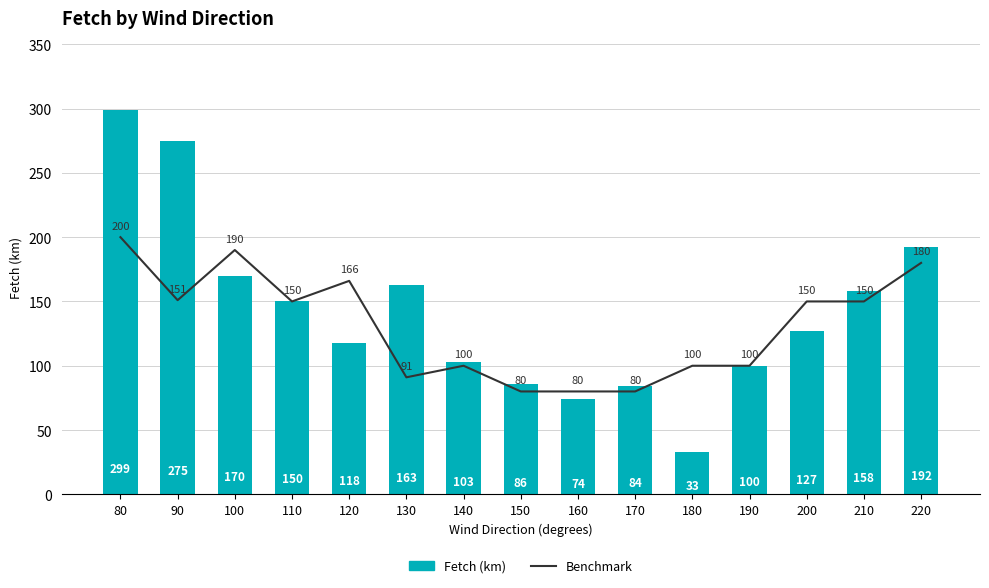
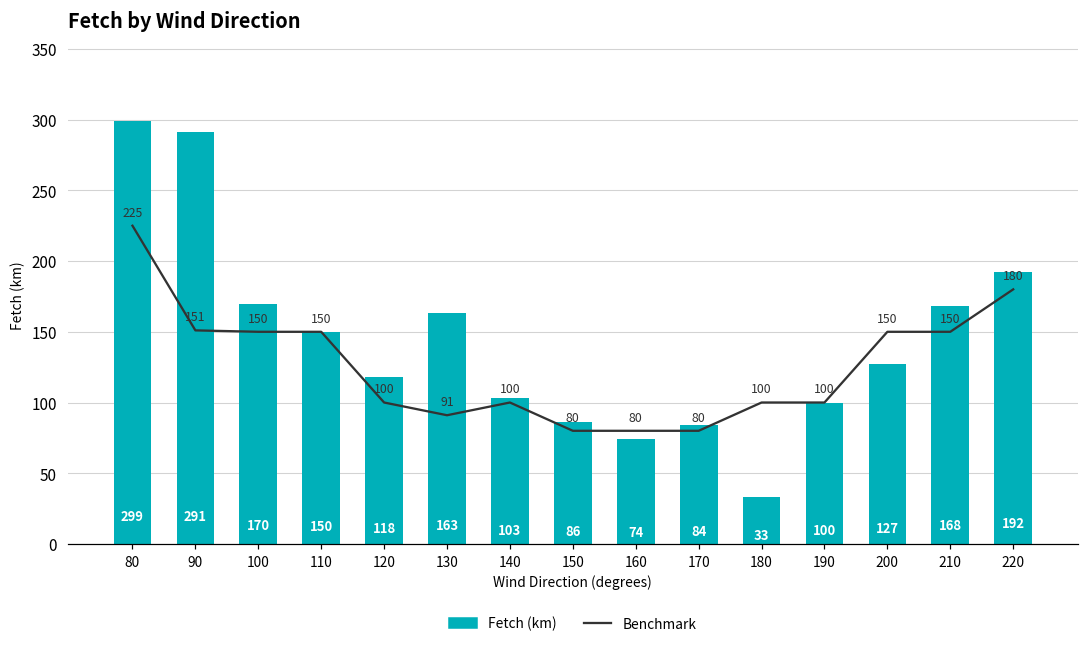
  {
    "Benchmark": {
-     "80": 200,
+     "80": 225,
      "90": 151,
-     "100": 190,
+     "100": 150,
      "110": 150,
-     "120": 166,
+     "120": 100,
      "130": 91,
      "140": 100,
      "150": 80,
      "160": 80,
      "170": 80,
      "180": 100,
      "190": 100,
      "200": 150,
      "210": 150,
      "220": 180
    },
    "Fetch (km)": {
      "80": 299,
-     "90": 275,
+     "90": 291,
      "100": 170,
      "110": 150,
      "120": 118,
      "130": 163,
      "140": 103,
      "150": 86,
      "160": 74,
      "170": 84,
      "180": 33,
      "190": 100,
      "200": 127,
-     "210": 158,
+     "210": 168,
      "220": 192
    }
  }
